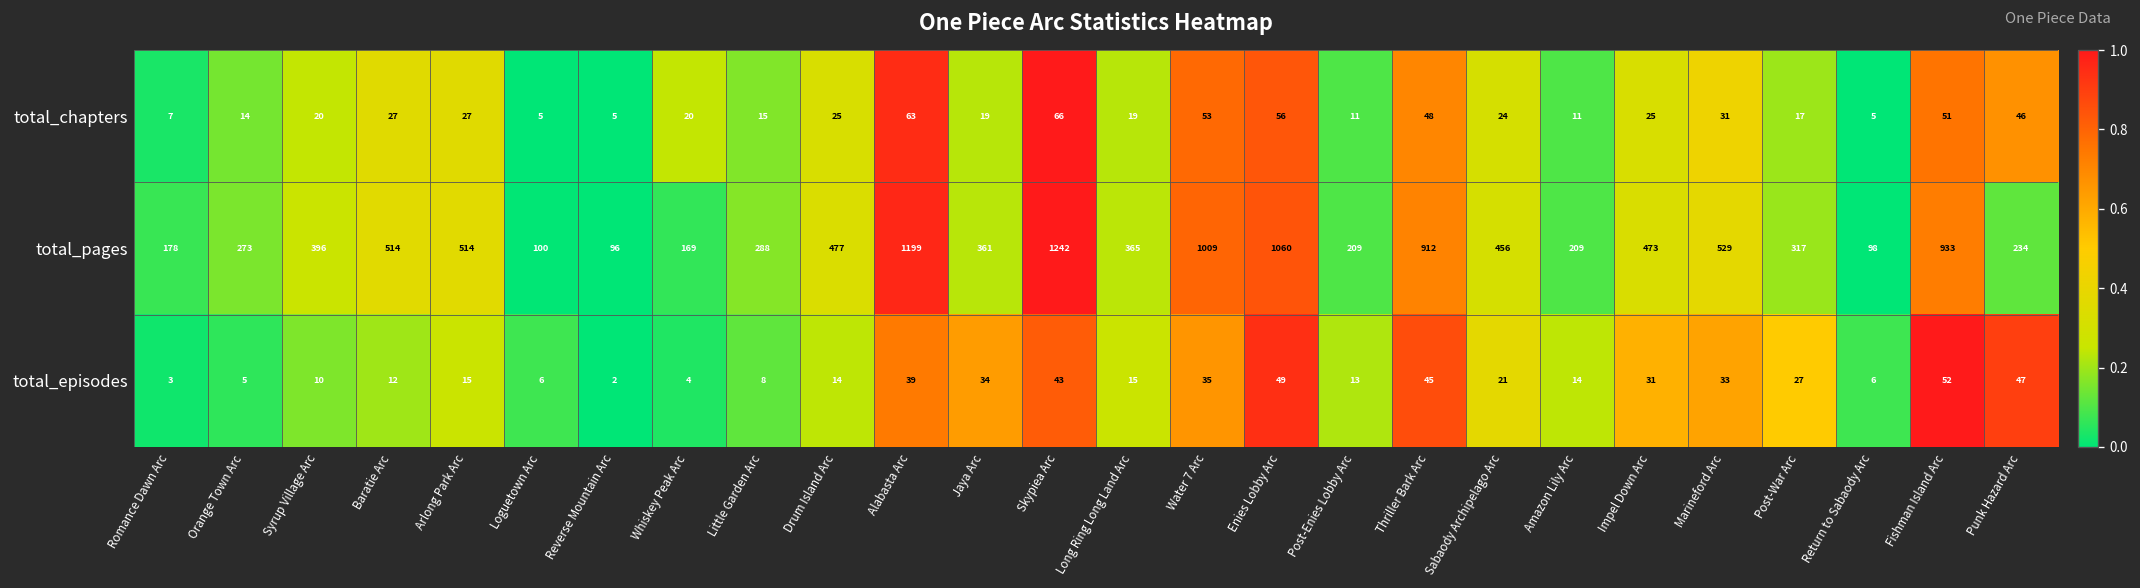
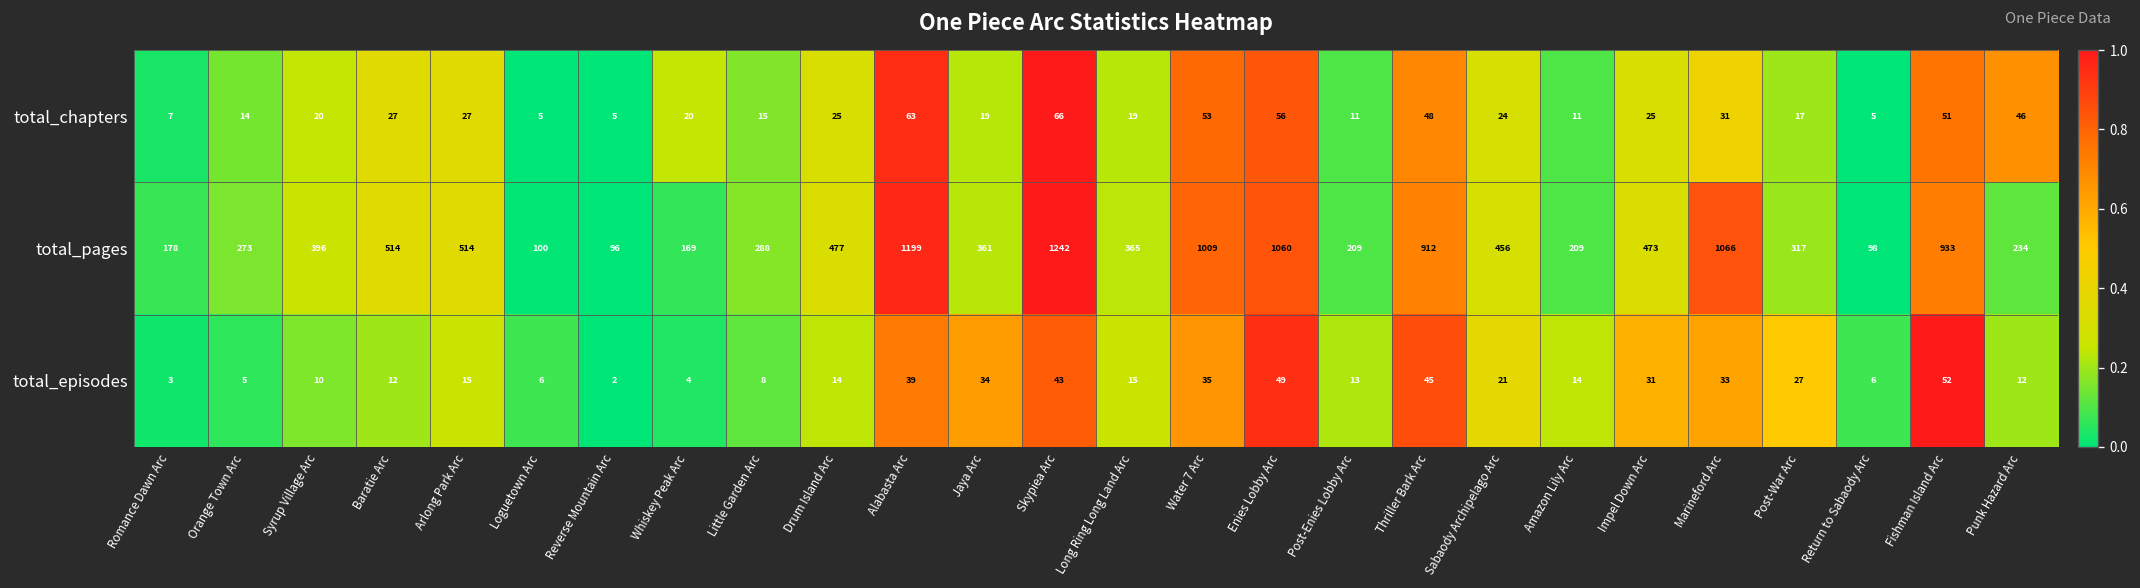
  {
    "total_chapters": {
      "Romance Dawn Arc": 7,
      "Orange Town Arc": 14,
      "Syrup Village Arc": 20,
      "Baratie Arc": 27,
      "Arlong Park Arc": 27,
      "Loguetown Arc": 5,
      "Reverse Mountain Arc": 5,
      "Whiskey Peak Arc": 20,
      "Little Garden Arc": 15,
      "Drum Island Arc": 25,
      "Alabasta Arc": 63,
      "Jaya Arc": 19,
      "Skypiea Arc": 66,
      "Long Ring Long Land Arc": 19,
      "Water 7 Arc": 53,
      "Enies Lobby Arc": 56,
      "Post-Enies Lobby Arc": 11,
      "Thriller Bark Arc": 48,
      "Sabaody Archipelago Arc": 24,
      "Amazon Lily Arc": 11,
      "Impel Down Arc": 25,
      "Marineford Arc": 31,
      "Post-War Arc": 17,
      "Return to Sabaody Arc": 5,
      "Fishman Island Arc": 51,
      "Punk Hazard Arc": 46
    },
    "total_pages": {
      "Romance Dawn Arc": 178,
      "Orange Town Arc": 273,
      "Syrup Village Arc": 396,
      "Baratie Arc": 514,
      "Arlong Park Arc": 514,
      "Loguetown Arc": 100,
      "Reverse Mountain Arc": 96,
      "Whiskey Peak Arc": 169,
      "Little Garden Arc": 288,
      "Drum Island Arc": 477,
      "Alabasta Arc": 1199,
      "Jaya Arc": 361,
      "Skypiea Arc": 1242,
      "Long Ring Long Land Arc": 365,
      "Water 7 Arc": 1009,
      "Enies Lobby Arc": 1060,
      "Post-Enies Lobby Arc": 209,
      "Thriller Bark Arc": 912,
      "Sabaody Archipelago Arc": 456,
      "Amazon Lily Arc": 209,
      "Impel Down Arc": 473,
-     "Marineford Arc": 529,
+     "Marineford Arc": 1066,
      "Post-War Arc": 317,
      "Return to Sabaody Arc": 98,
      "Fishman Island Arc": 933,
      "Punk Hazard Arc": 234
    },
    "total_episodes": {
      "Romance Dawn Arc": 3,
      "Orange Town Arc": 5,
      "Syrup Village Arc": 10,
      "Baratie Arc": 12,
      "Arlong Park Arc": 15,
      "Loguetown Arc": 6,
      "Reverse Mountain Arc": 2,
      "Whiskey Peak Arc": 4,
      "Little Garden Arc": 8,
      "Drum Island Arc": 14,
      "Alabasta Arc": 39,
      "Jaya Arc": 34,
      "Skypiea Arc": 43,
      "Long Ring Long Land Arc": 15,
      "Water 7 Arc": 35,
      "Enies Lobby Arc": 49,
      "Post-Enies Lobby Arc": 13,
      "Thriller Bark Arc": 45,
      "Sabaody Archipelago Arc": 21,
      "Amazon Lily Arc": 14,
      "Impel Down Arc": 31,
      "Marineford Arc": 33,
      "Post-War Arc": 27,
      "Return to Sabaody Arc": 6,
      "Fishman Island Arc": 52,
-     "Punk Hazard Arc": 47
+     "Punk Hazard Arc": 12
    }
  }
